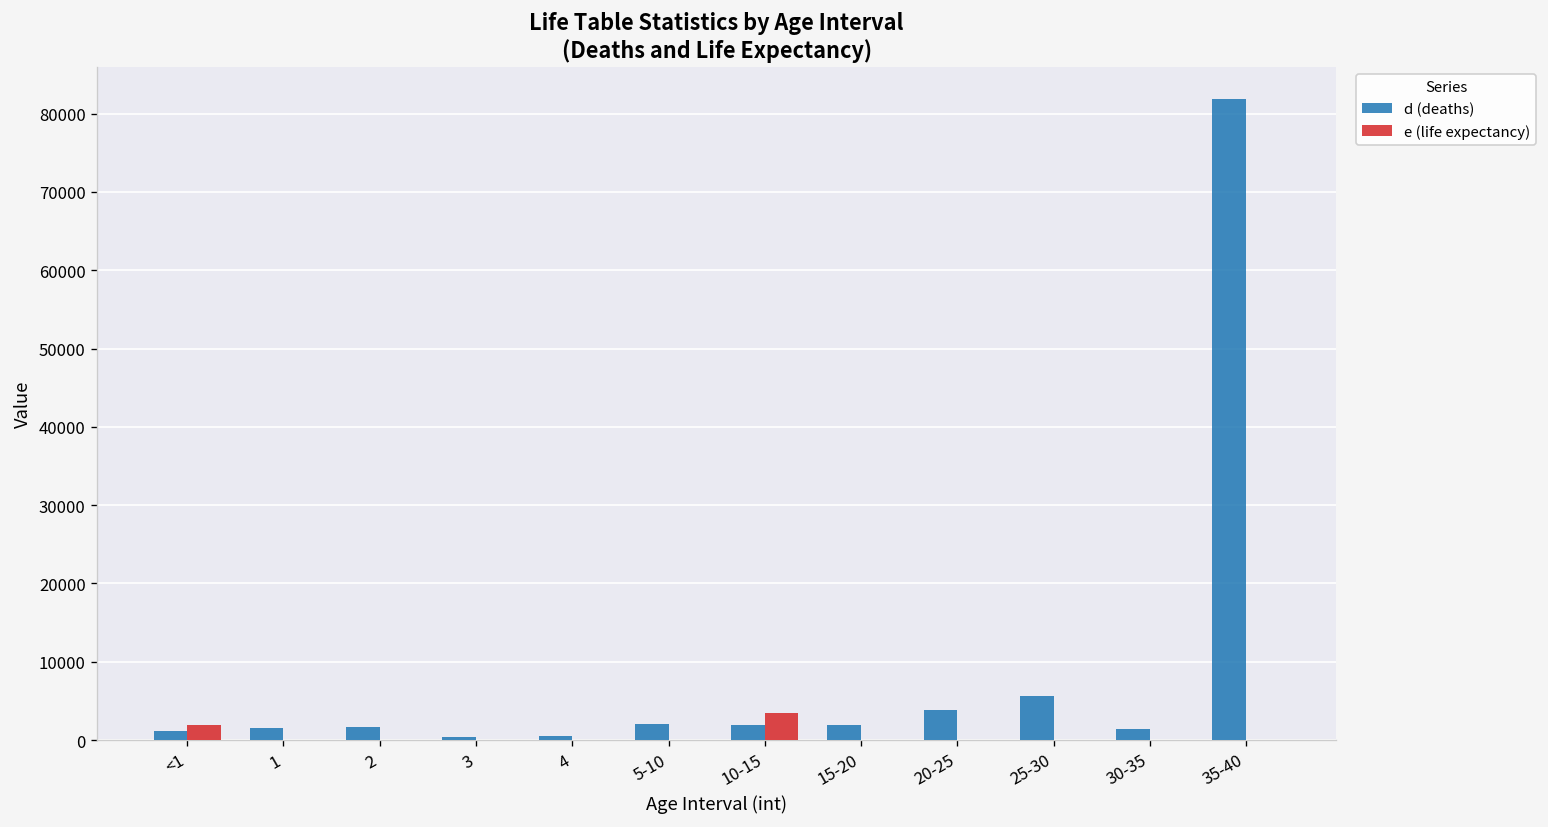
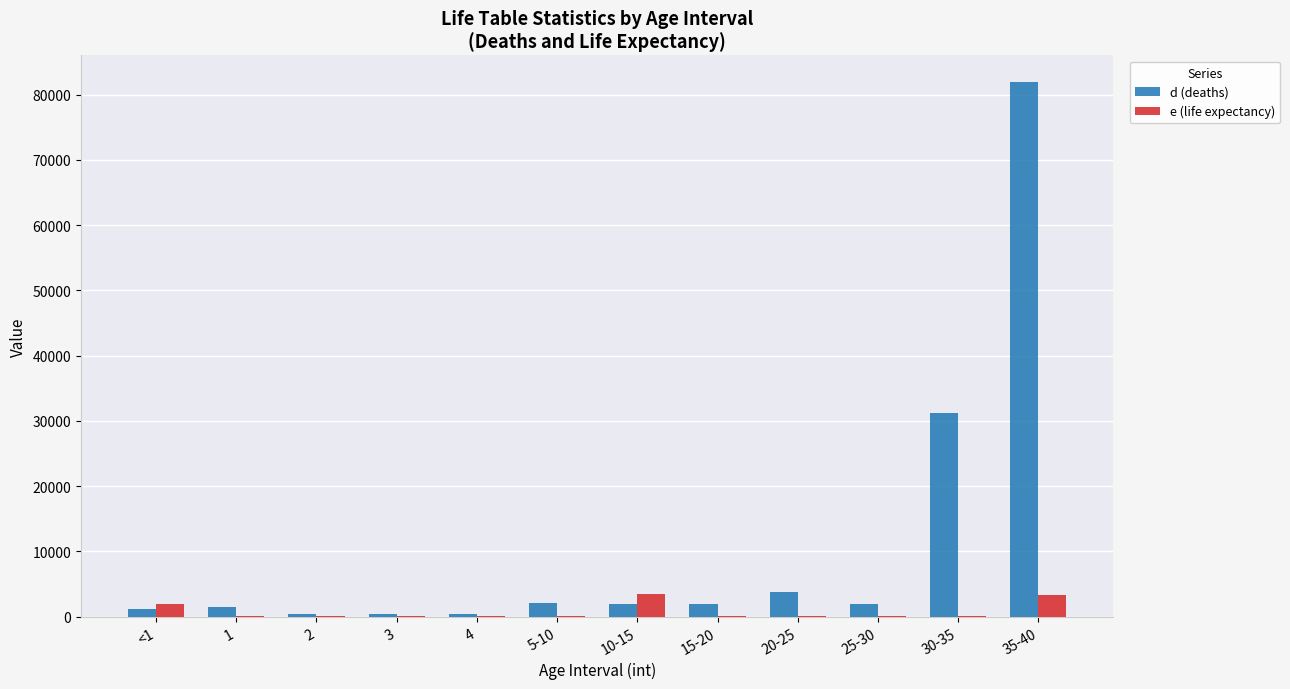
  {
    "d (deaths)": {
      "<1": 1000,
      "1": 2000,
-     "2": 2000,
+     "2": 0,
      "4": 0,
      "5-10": 2000,
      "10-15": 2000,
      "15-20": 2000,
      "20-25": 4000,
-     "25-30": 6000,
-     "30-35": 1000,
+     "25-30": 2000,
+     "30-35": 31000,
      "35-40": 82000
    },
    "e (life expectancy)": {
      "<1": 2000,
      "10-15": 3000,
-     "35-40": 0
+     "35-40": 3000
    }
  }
